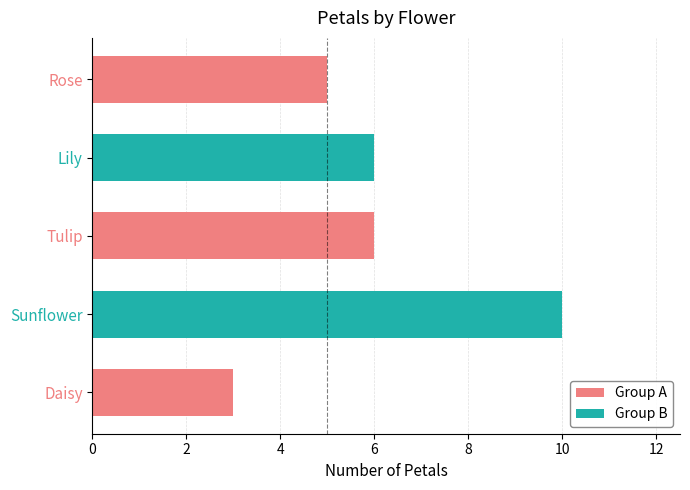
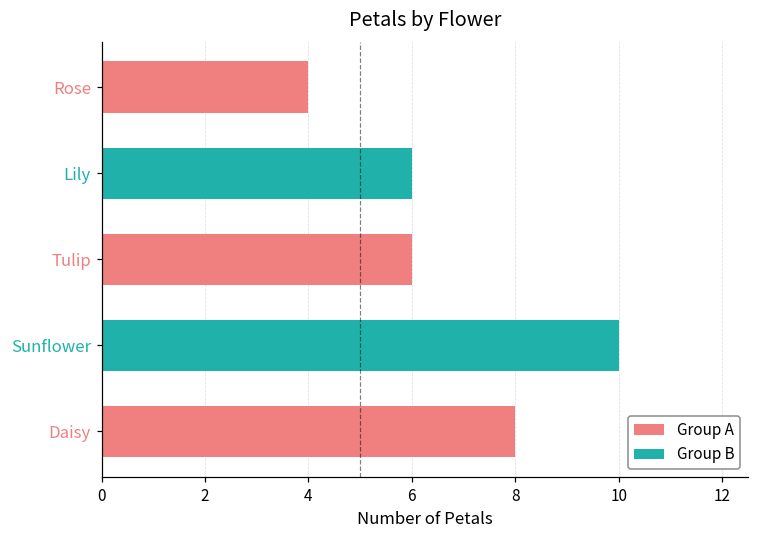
  {
-   "Rose": 5,
+   "Rose": 4,
    "Lily": 6,
    "Tulip": 6,
    "Sunflower": 10,
-   "Daisy": 3
+   "Daisy": 8
  }
